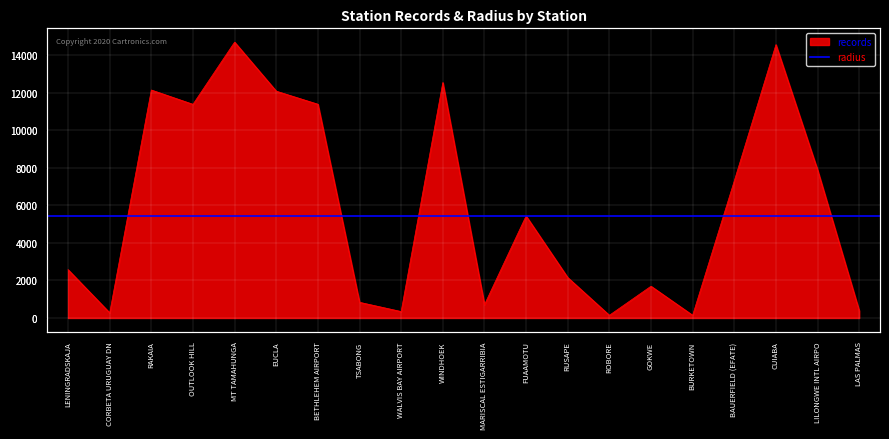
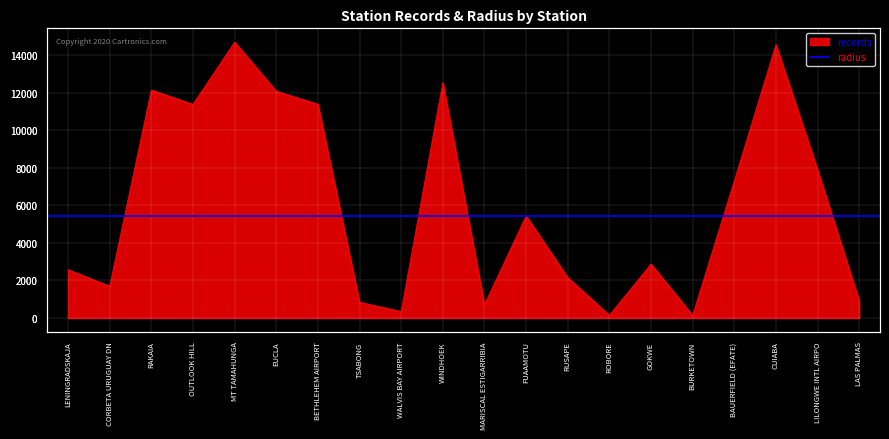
  {
    "LENINGRADSKAJA": 2600,
-   "CORBETA URUGUAY DN": 300,
+   "CORBETA URUGUAY DN": 1700,
    "RAKAIA": 12100,
    "OUTLOOK HILL": 11400,
    "MT TAMAHUNGA": 14700,
    "EUCLA": 12100,
    "BETHLEHEM AIRPORT": 11400,
    "TSABONG": 800,
    "WALVIS BAY AIRPORT": 300,
    "WINDHOEK": 12500,
    "MARISCAL ESTIGARRIBIA": 700,
    "FUAAMOTU": 5400,
    "RUSAPE": 2200,
    "ROBORE": 100,
-   "GOKWE": 1700,
+   "GOKWE": 2900,
    "BURKETOWN": 100,
    "BAUERFIELD (EFATE)": 7300,
    "CUIABA": 14600,
    "LILONGWE INTL AIRPO": 7900,
-   "LAS PALMAS": 400
+   "LAS PALMAS": 900
  }
